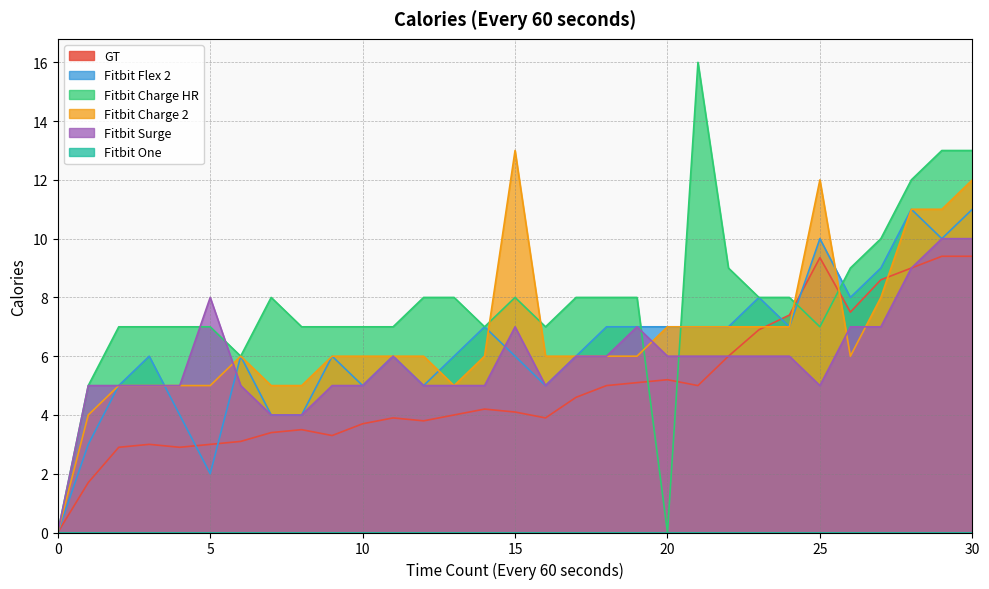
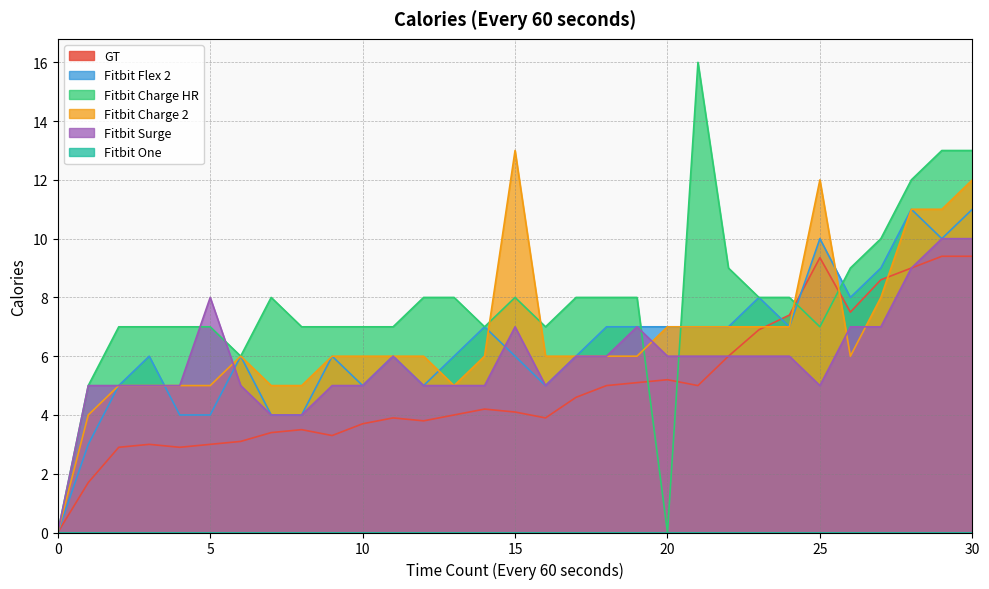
  {
    "GT": {
      "5": 3,
      "10": 3.7,
      "15": 4.1,
      "20": 5.2,
      "25": 9.4,
      "30": 9.4
    },
    "Fitbit Flex 2": {
-     "5": 2,
+     "5": 4,
      "15": 6,
      "25": 10,
      "30": 11
    },
    "Fitbit Charge 2": {
      "5": 5,
      "10": 6,
      "15": 13,
      "25": 12,
      "30": 12
    },
    "Fitbit Surge": {
      "5": 8,
      "15": 7,
      "20": 6,
      "25": 5,
      "30": 10
    }
  }
